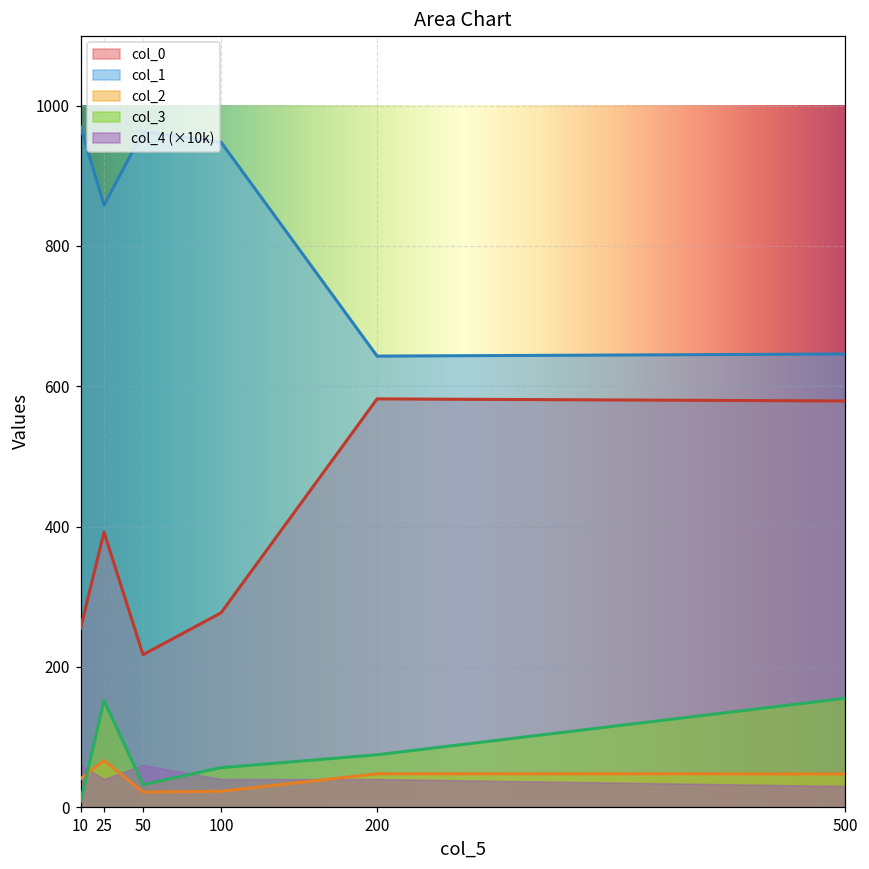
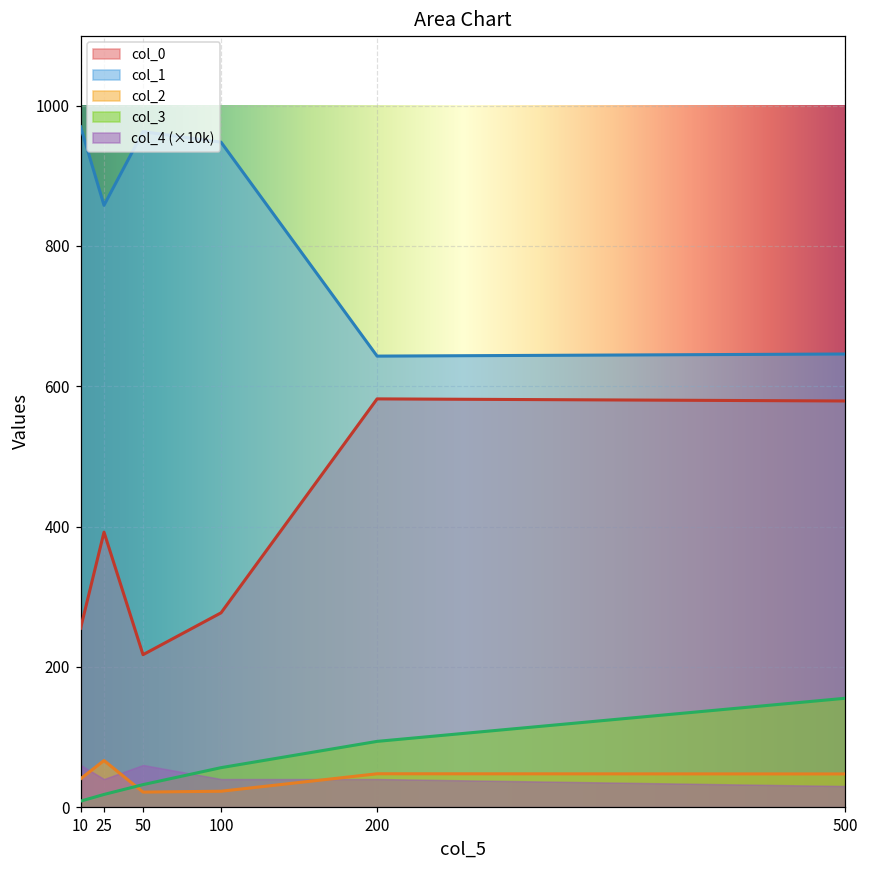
  {
    "col_0": {
      "10": 260,
      "25": 390,
      "50": 220,
      "100": 280,
      "200": 580,
      "500": 580
    },
    "col_1": {
      "10": 970,
      "25": 860,
      "100": 950,
      "200": 640,
      "500": 650
    },
    "col_2": {
      "10": 40,
      "25": 70,
      "50": 20,
      "100": 20,
      "200": 50,
      "500": 50
    },
    "col_3": {
      "10": 10,
-     "25": 150,
+     "25": 20,
      "50": 30,
      "100": 60,
-     "200": 70,
+     "200": 90,
      "500": 160
    },
    "col_4 (×10k)": {
      "10": 60,
      "25": 40,
      "50": 60,
      "100": 40,
      "200": 40,
      "500": 30
    }
  }
